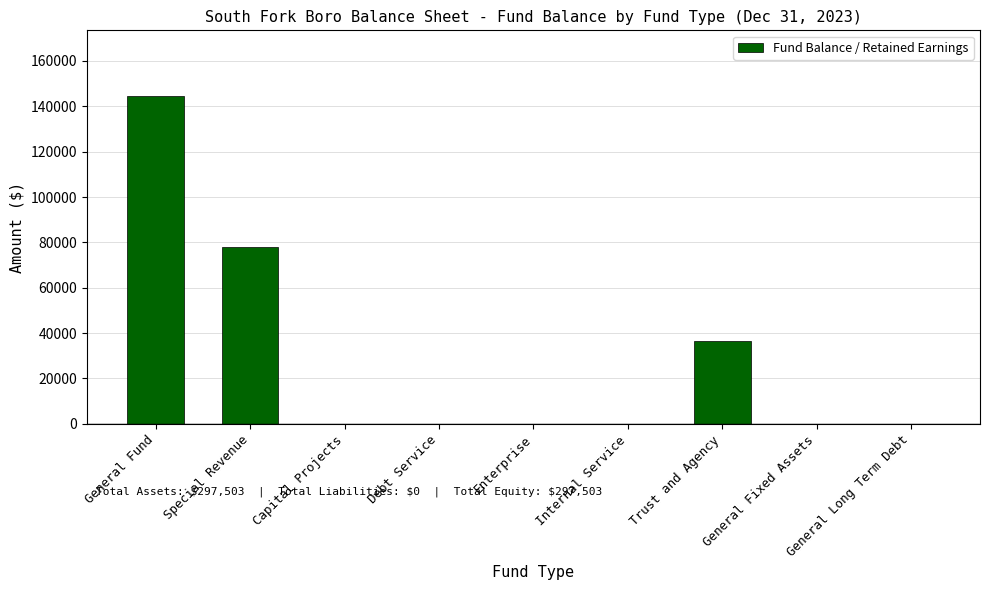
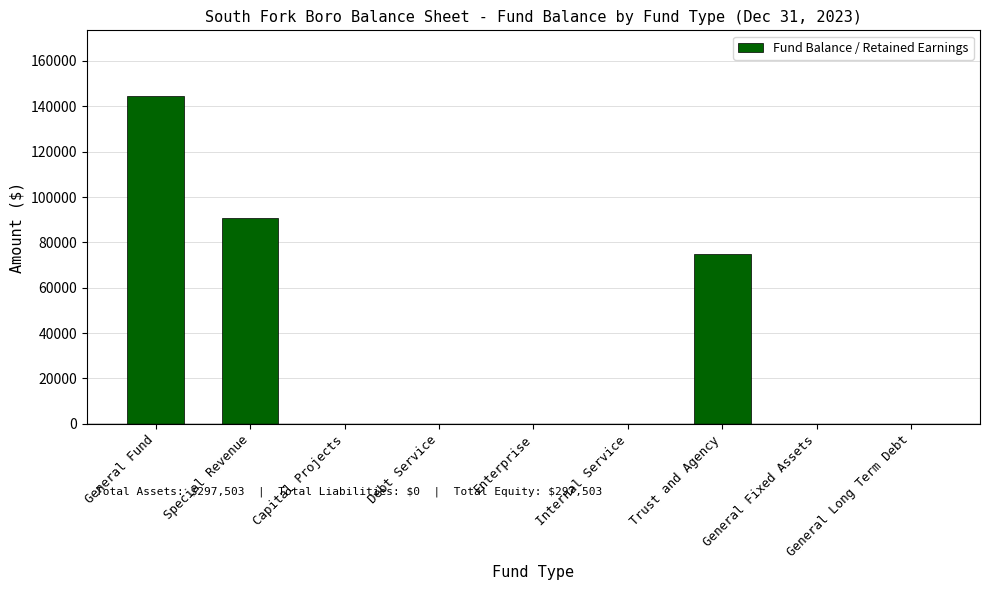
  {
    "General Fund": 145000,
-   "Special Revenue": 78000,
+   "Special Revenue": 91000,
    "Capital Projects": 0,
    "Debt Service": 0,
    "Enterprise": 0,
    "Internal Service": 0,
-   "Trust and Agency": 37000,
+   "Trust and Agency": 75000,
    "General Fixed Assets": 0,
    "General Long Term Debt": 0
  }
